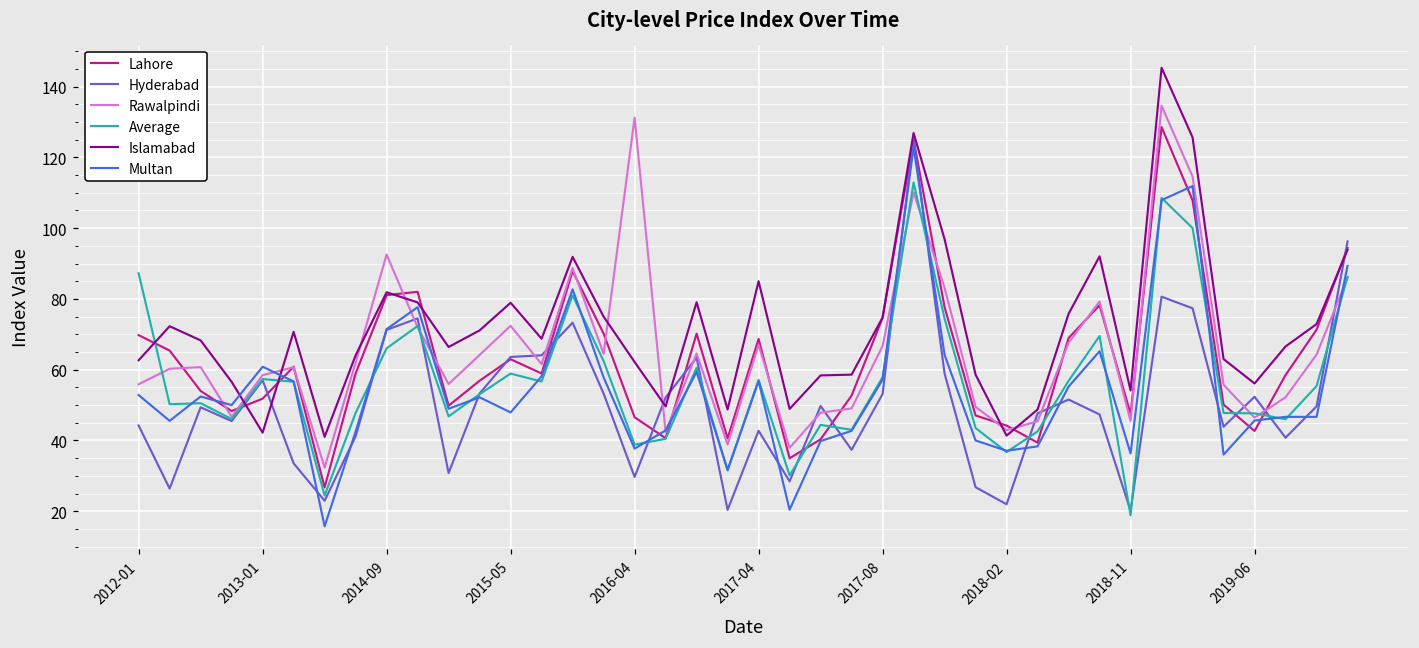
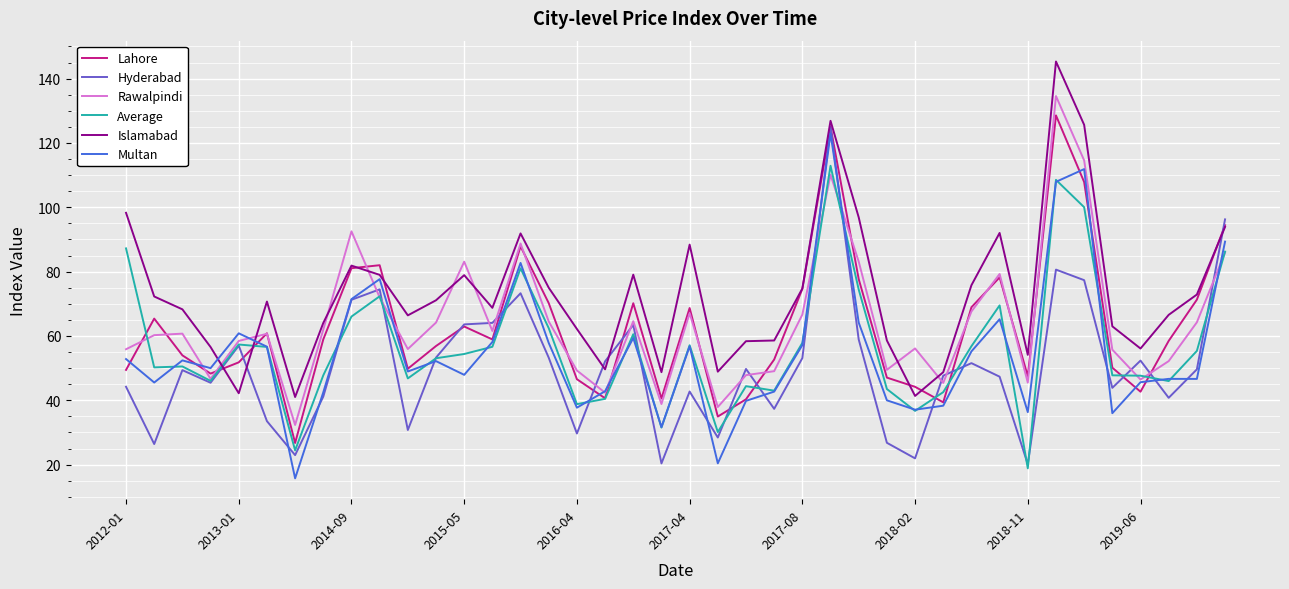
  {
    "Lahore": {
-     "2012-01": 70,
+     "2012-01": 49,
      "2013-01": 52,
      "2014-09": 81,
      "2016-04": 47,
      "2017-04": 69,
      "2018-02": 44,
      "2018-11": 47,
      "2019-06": 43
    },
    "Rawalpindi": {
      "2012-01": 56,
      "2013-01": 58,
      "2014-09": 93,
-     "2015-05": 72,
-     "2016-04": 131,
+     "2015-05": 83,
+     "2016-04": 49,
      "2017-04": 67,
      "2017-08": 67,
-     "2018-02": 43,
+     "2018-02": 56,
      "2018-11": 46,
      "2019-06": 46
    },
    "Average": {
      "2012-01": 87,
      "2014-09": 66,
-     "2015-05": 59,
+     "2015-05": 54,
      "2016-04": 39,
      "2018-11": 19,
      "2019-06": 48
    },
    "Islamabad": {
-     "2012-01": 63,
+     "2012-01": 98,
      "2013-01": 42,
      "2014-09": 82,
      "2015-05": 79,
      "2016-04": 62,
-     "2017-04": 85,
+     "2017-04": 88,
      "2018-02": 41,
      "2018-11": 54,
      "2019-06": 56
    }
  }
